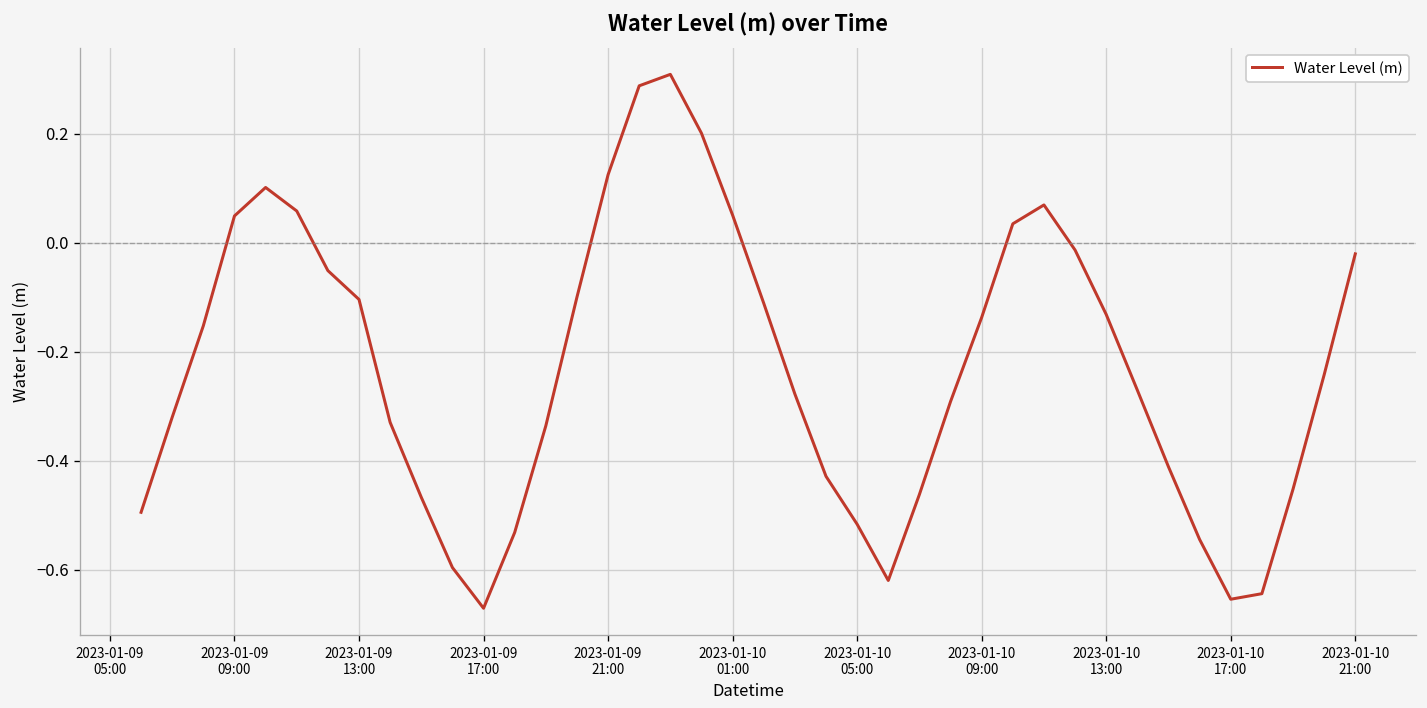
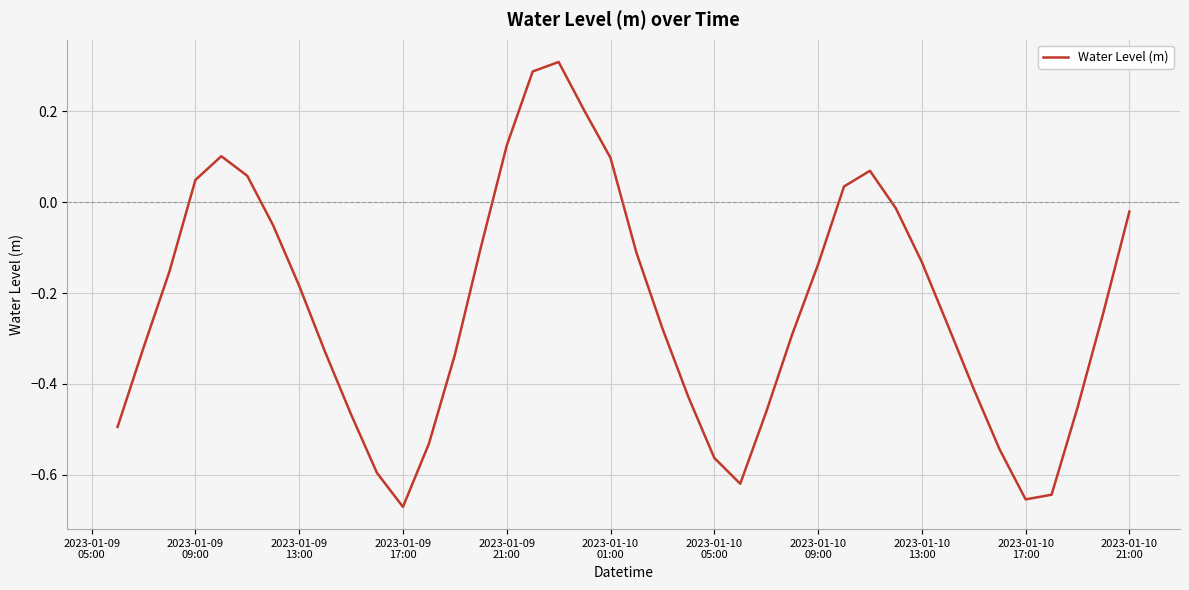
  {
    "2023-01-09 09:00": 0.05,
-   "2023-01-09 13:00": -0.10,
+   "2023-01-09 13:00": -0.18,
    "2023-01-09 17:00": -0.67,
    "2023-01-09 21:00": 0.12,
-   "2023-01-10 01:00": 0.05,
-   "2023-01-10 05:00": -0.52,
+   "2023-01-10 01:00": 0.10,
+   "2023-01-10 05:00": -0.56,
    "2023-01-10 09:00": -0.14,
    "2023-01-10 13:00": -0.13,
    "2023-01-10 17:00": -0.65,
    "2023-01-10 21:00": -0.02
  }
